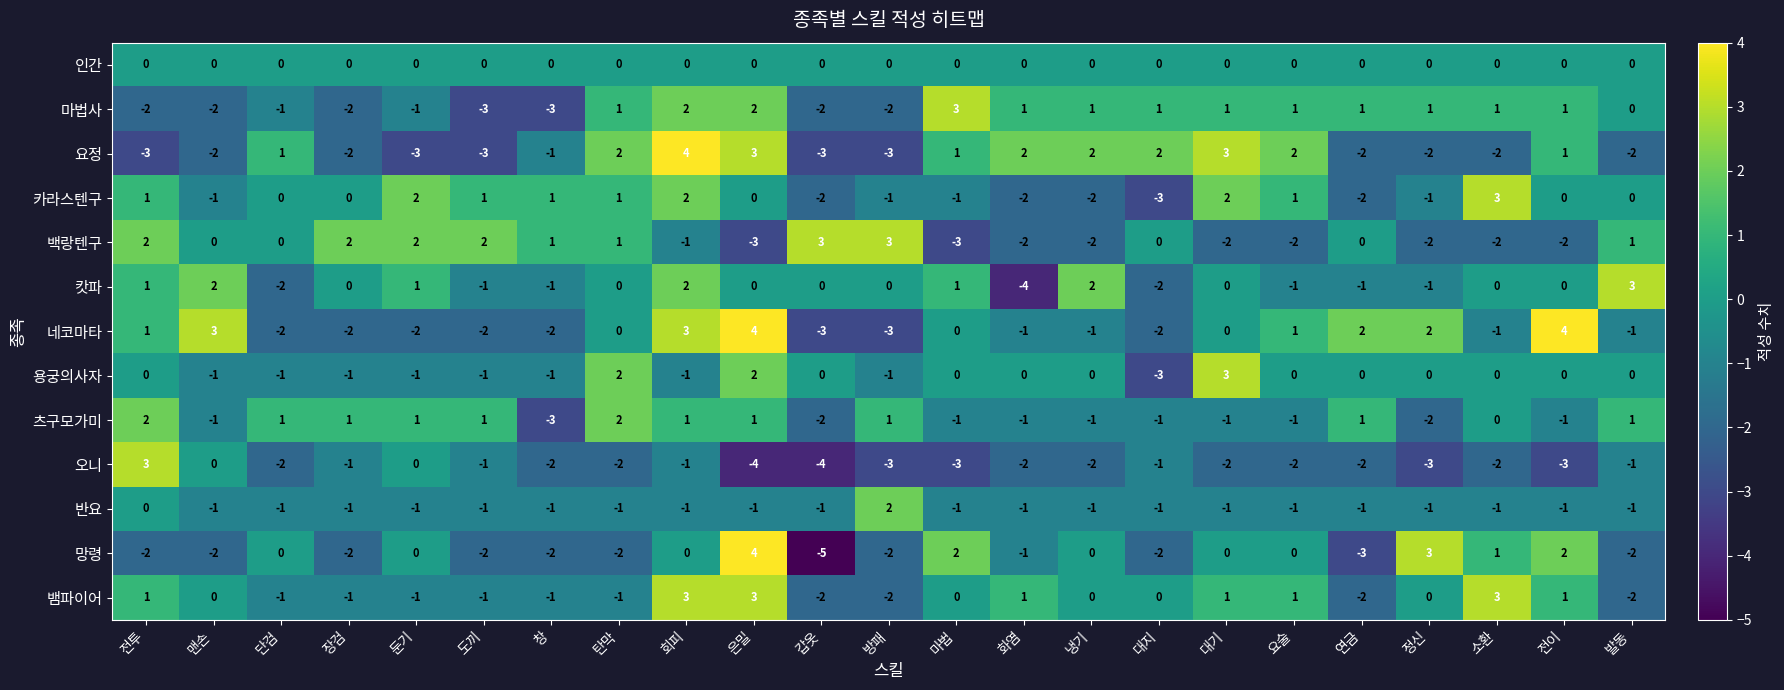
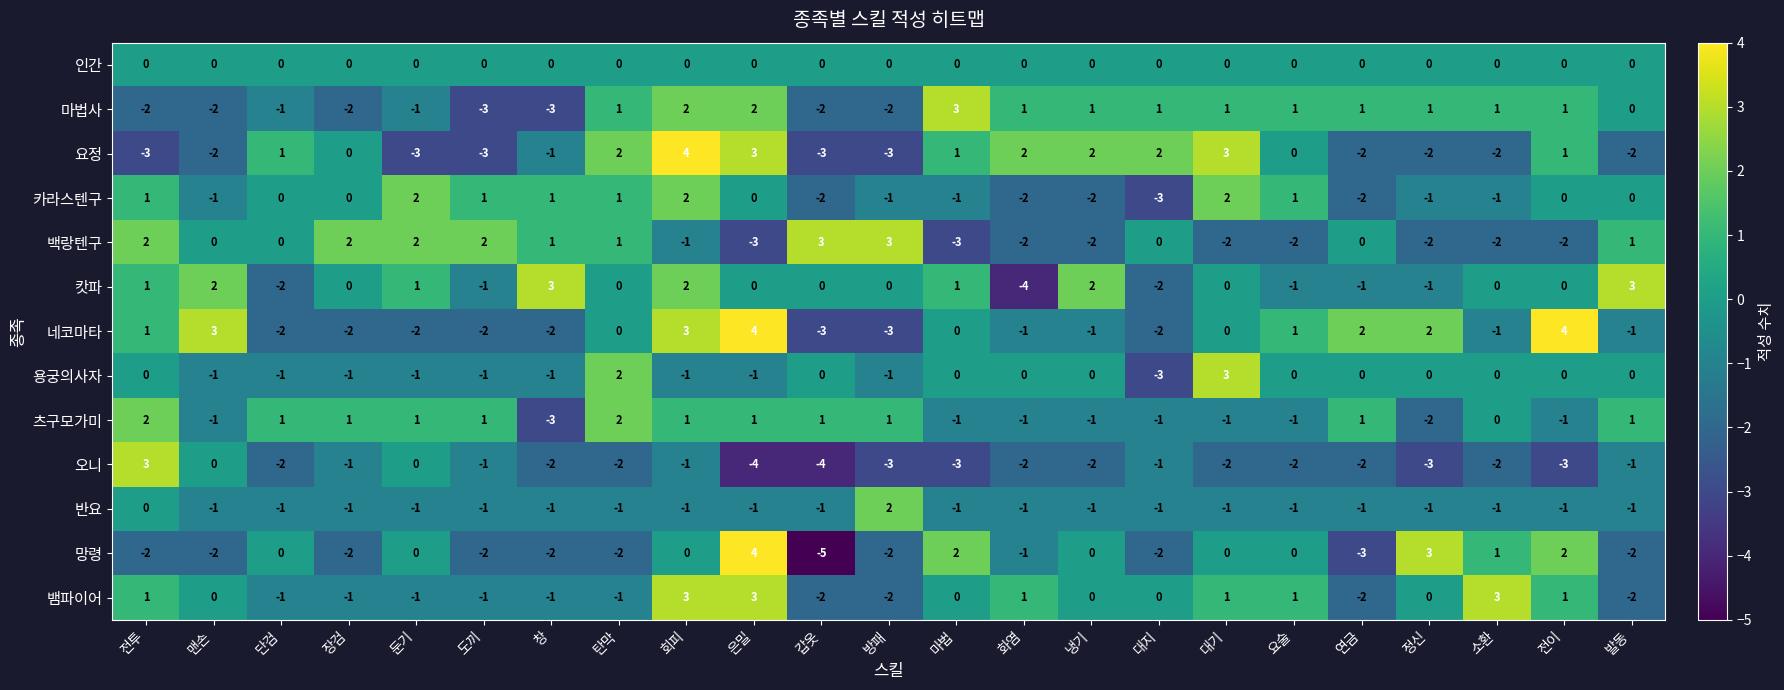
  {
    "요정": {
      "전투": -3,
      "맨손": -2,
      "단검": 1,
-     "장검": -2,
+     "장검": 0,
      "둔기": -3,
      "도끼": -3,
      "창": -1,
      "탄막": 2,
      "회피": 4,
      "은밀": 3,
      "갑옷": -3,
      "방패": -3,
      "마법": 1,
      "화염": 2,
      "냉기": 2,
      "대지": 2,
      "대기": 3,
-     "요술": 2,
+     "요술": 0,
      "연금": -2,
      "정신": -2,
      "소환": -2,
      "전이": 1,
      "발동": -2
    },
    "카라스텐구": {
      "전투": 1,
      "맨손": -1,
      "단검": 0,
      "장검": 0,
      "둔기": 2,
      "도끼": 1,
      "창": 1,
      "탄막": 1,
      "회피": 2,
      "은밀": 0,
      "갑옷": -2,
      "방패": -1,
      "마법": -1,
      "화염": -2,
      "냉기": -2,
      "대지": -3,
      "대기": 2,
      "요술": 1,
      "연금": -2,
      "정신": -1,
-     "소환": 3,
+     "소환": -1,
      "전이": 0,
      "발동": 0
    },
    "캇파": {
      "전투": 1,
      "맨손": 2,
      "단검": -2,
      "장검": 0,
      "둔기": 1,
      "도끼": -1,
-     "창": -1,
+     "창": 3,
      "탄막": 0,
      "회피": 2,
      "은밀": 0,
      "갑옷": 0,
      "방패": 0,
      "마법": 1,
      "화염": -4,
      "냉기": 2,
      "대지": -2,
      "대기": 0,
      "요술": -1,
      "연금": -1,
      "정신": -1,
      "소환": 0,
      "전이": 0,
      "발동": 3
    },
    "용궁의사자": {
      "전투": 0,
      "맨손": -1,
      "단검": -1,
      "장검": -1,
      "둔기": -1,
      "도끼": -1,
      "창": -1,
      "탄막": 2,
      "회피": -1,
-     "은밀": 2,
+     "은밀": -1,
      "갑옷": 0,
      "방패": -1,
      "마법": 0,
      "화염": 0,
      "냉기": 0,
      "대지": -3,
      "대기": 3,
      "요술": 0,
      "연금": 0,
      "정신": 0,
      "소환": 0,
      "전이": 0,
      "발동": 0
    },
    "츠구모가미": {
      "전투": 2,
      "맨손": -1,
      "단검": 1,
      "장검": 1,
      "둔기": 1,
      "도끼": 1,
      "창": -3,
      "탄막": 2,
      "회피": 1,
      "은밀": 1,
-     "갑옷": -2,
+     "갑옷": 1,
      "방패": 1,
      "마법": -1,
      "화염": -1,
      "냉기": -1,
      "대지": -1,
      "대기": -1,
      "요술": -1,
      "연금": 1,
      "정신": -2,
      "소환": 0,
      "전이": -1,
      "발동": 1
    }
  }
